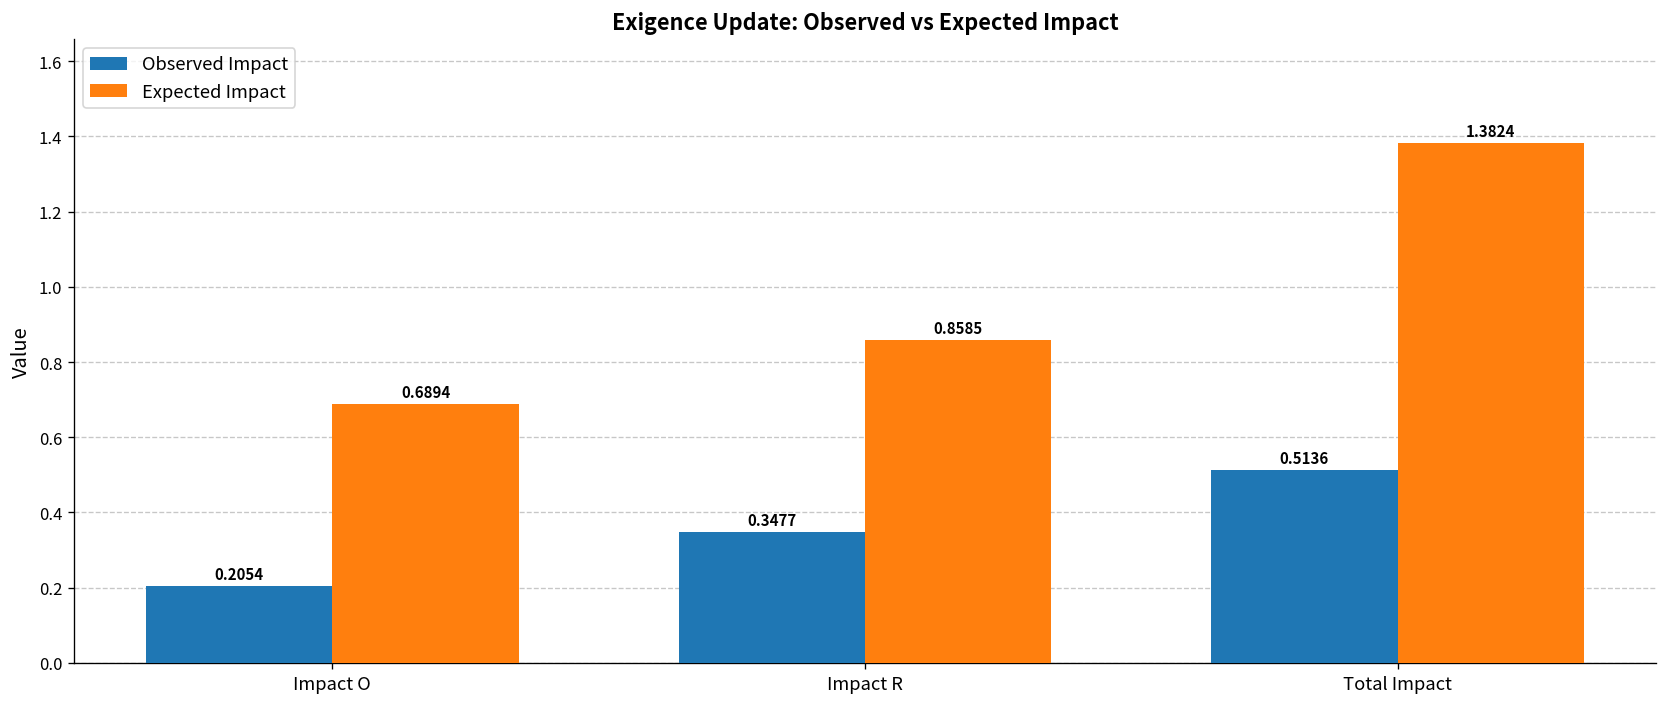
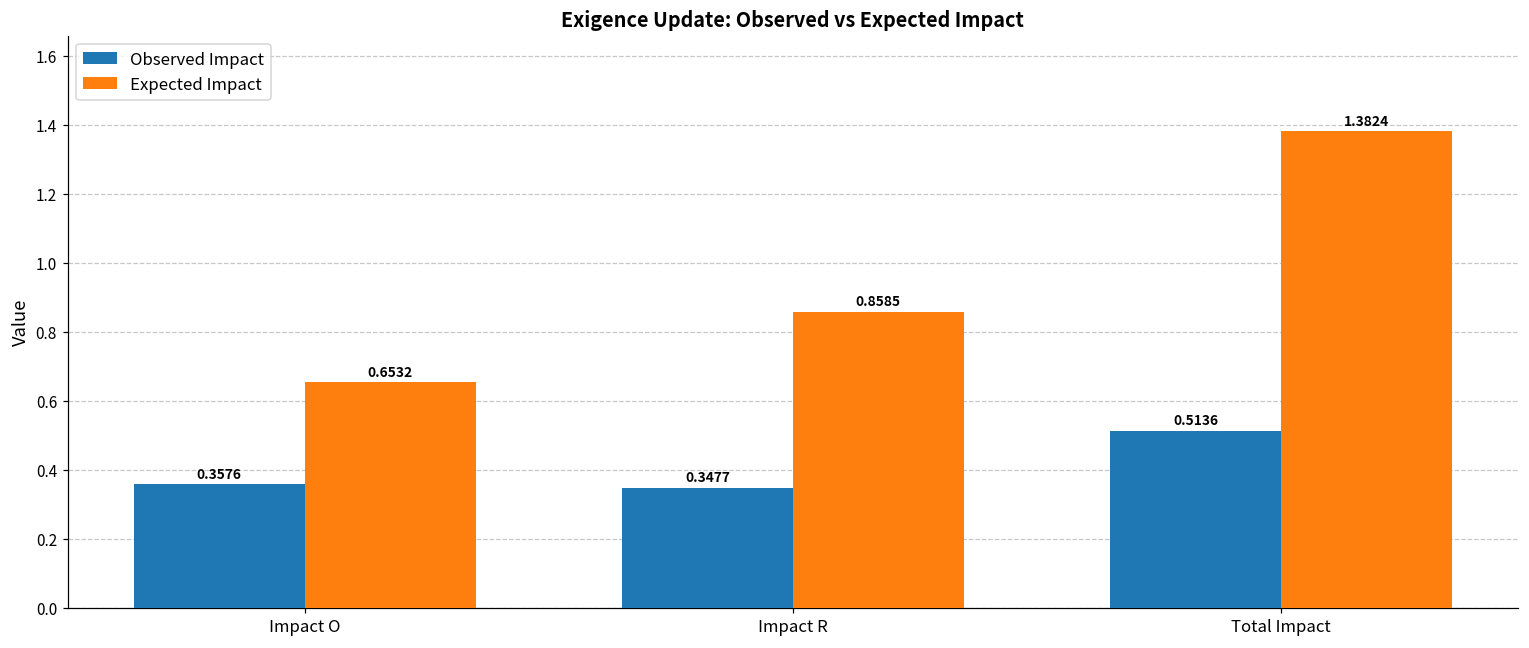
  {
    "Observed Impact": {
-     "Impact O": 0.2054,
+     "Impact O": 0.3576,
      "Impact R": 0.3477,
      "Total Impact": 0.5136
    },
    "Expected Impact": {
-     "Impact O": 0.6894,
+     "Impact O": 0.6532,
      "Impact R": 0.8585,
      "Total Impact": 1.3824
    }
  }
